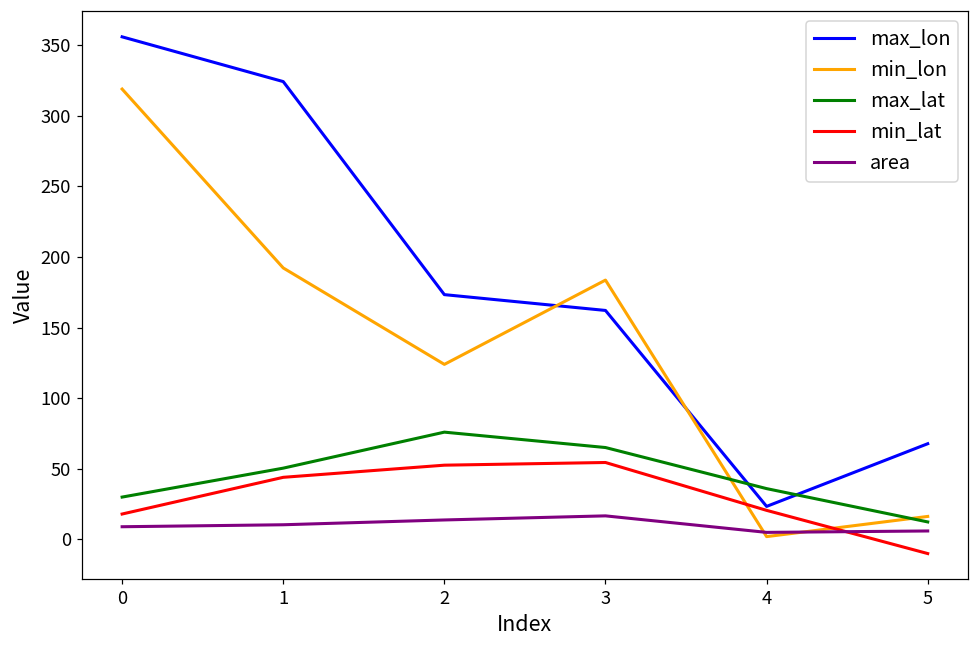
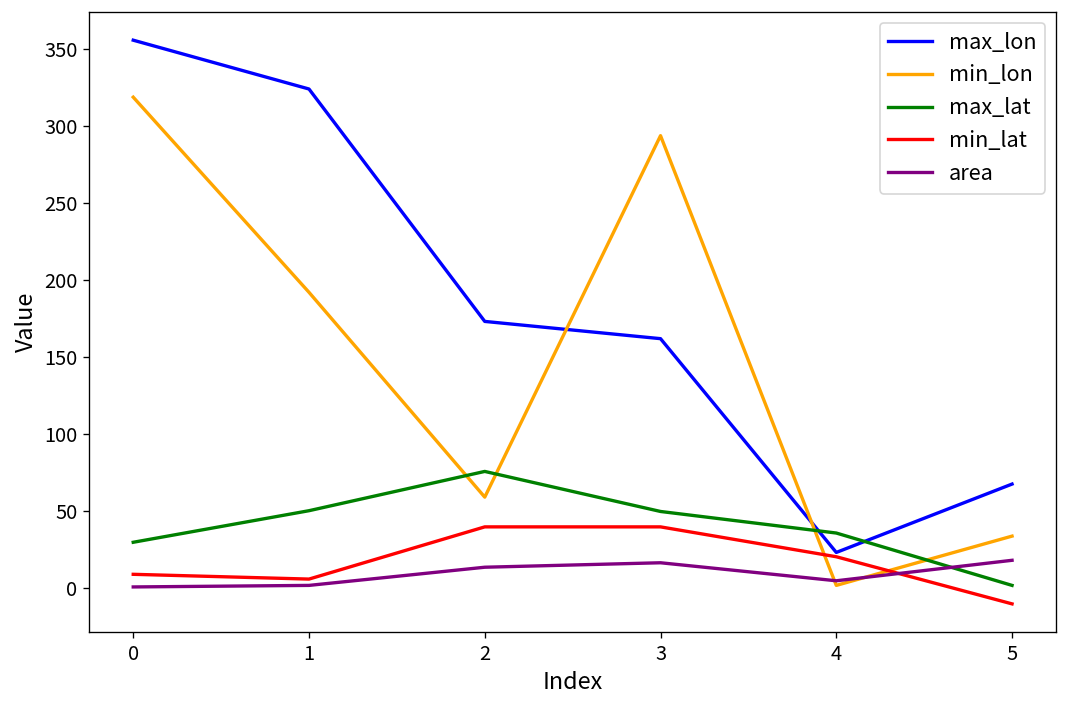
  {
    "max_lon": {
      "0": 356,
      "1": 324,
      "2": 173,
      "3": 162,
      "4": 23,
      "5": 68
    },
    "min_lon": {
      "0": 319,
      "1": 192,
-     "2": 124,
-     "3": 184,
+     "2": 59,
+     "3": 294,
      "4": 2,
-     "5": 16
+     "5": 34
    },
    "max_lat": {
      "0": 30,
      "1": 51,
      "2": 76,
-     "3": 65,
+     "3": 50,
      "4": 36,
-     "5": 12
+     "5": 2
    },
    "min_lat": {
-     "0": 18,
-     "1": 44,
-     "2": 53,
-     "3": 55,
+     "0": 9,
+     "1": 6,
+     "2": 40,
+     "3": 40,
      "4": 21,
      "5": -10
    },
    "area": {
-     "0": 9,
-     "1": 10,
+     "0": 1,
+     "1": 2,
      "2": 14,
      "3": 17,
      "4": 5,
-     "5": 6
+     "5": 18
    }
  }
